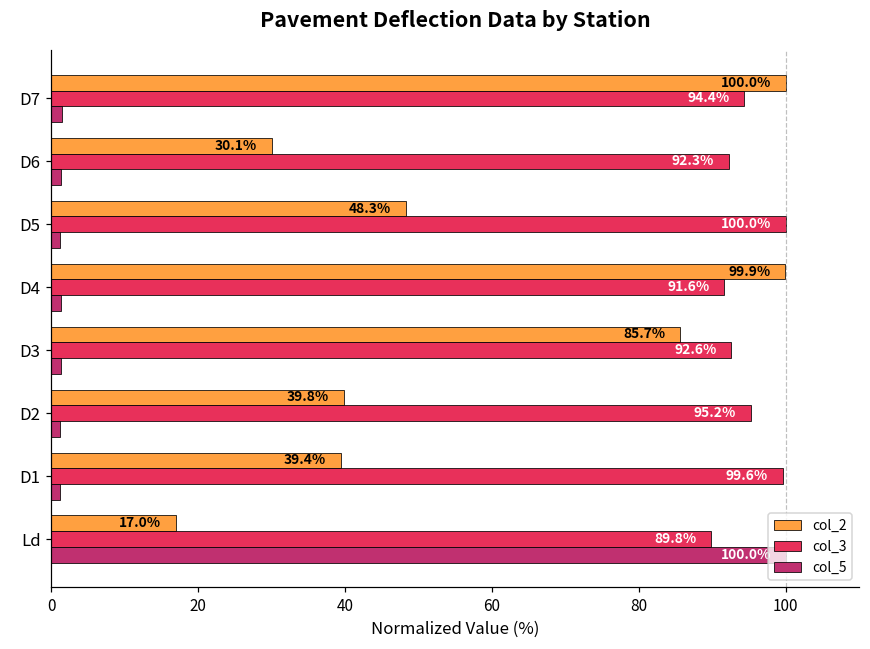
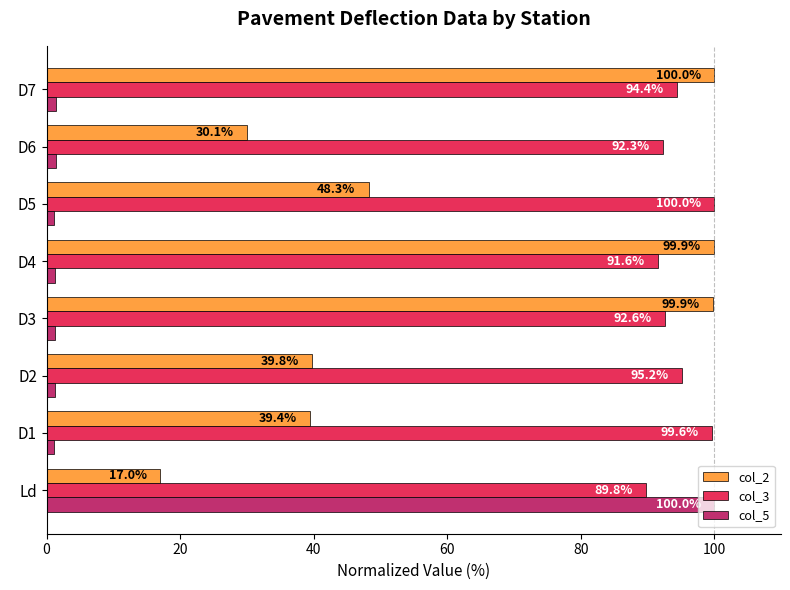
  {
    "col_2": {
      "D7": "100.0%",
      "D6": "30.1%",
      "D5": "48.3%",
      "D4": "99.9%",
-     "D3": "85.7%",
+     "D3": "99.9%",
      "D2": "39.8%",
      "D1": "39.4%",
      "Ld": "17.0%"
    }
  }
